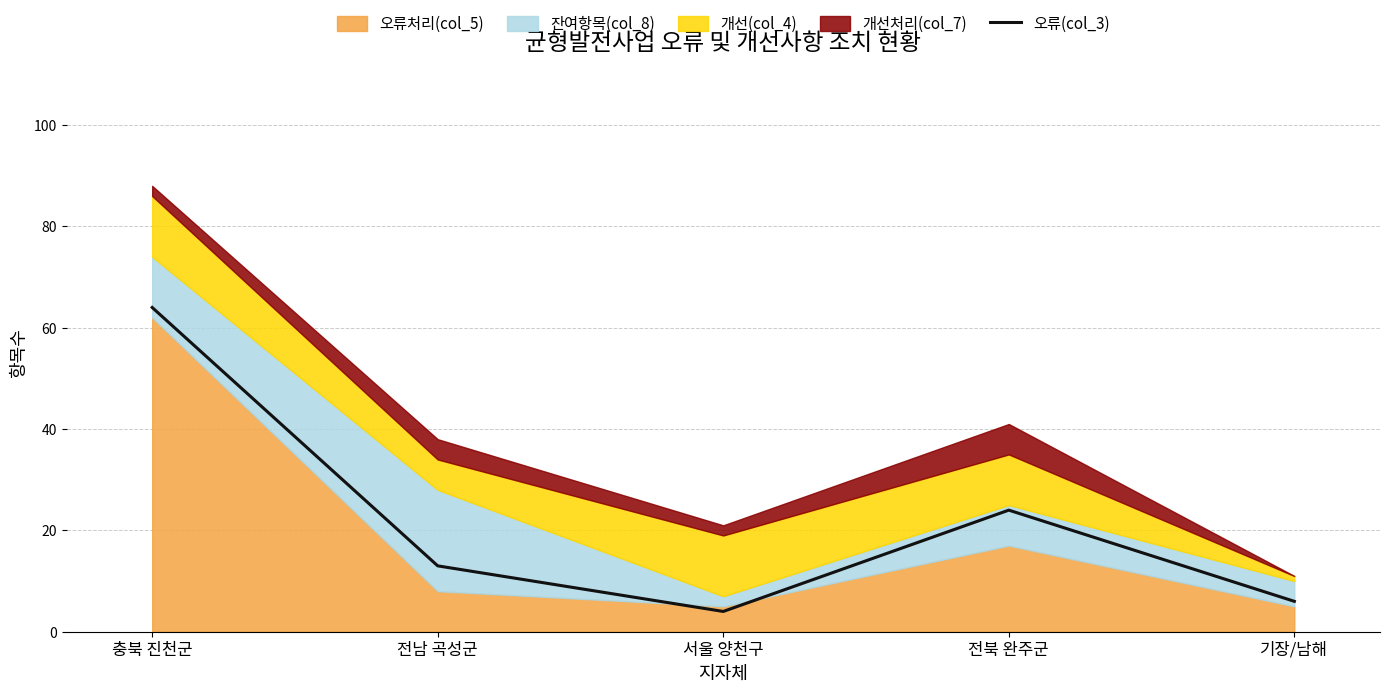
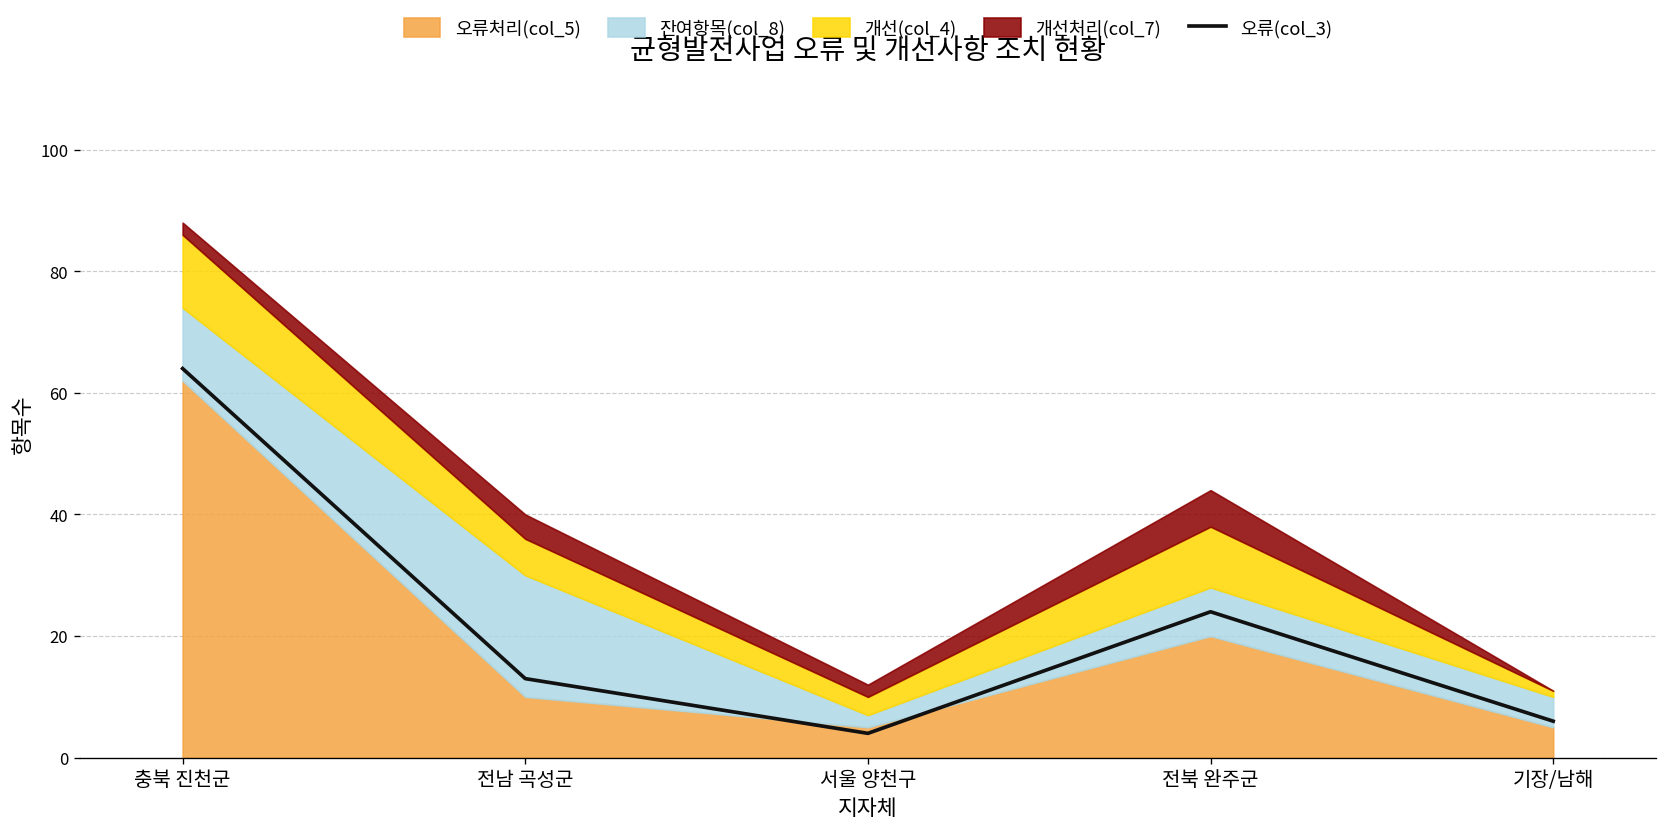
  {
    "오류(col_3)": {
      "충북 진천군": 64,
      "전남 곡성군": 13,
      "서울 양천구": 4,
      "전북 완주군": 24,
      "기장/남해": 6
    },
    "오류처리(col_5)": {
      "충북 진천군": 62,
-     "전남 곡성군": 8,
+     "전남 곡성군": 10,
      "서울 양천구": 5,
-     "전북 완주군": 17,
+     "전북 완주군": 20,
      "기장/남해": 5
    },
    "잔여항목(col_8)": {
      "충북 진천군": 12,
      "전남 곡성군": 20,
      "서울 양천구": 2,
      "전북 완주군": 8,
      "기장/남해": 5
    },
    "개선(col_4)": {
      "충북 진천군": 12,
      "전남 곡성군": 6,
-     "서울 양천구": 12,
+     "서울 양천구": 3,
      "전북 완주군": 10
    },
    "개선처리(col_7)": {
      "충북 진천군": 2,
      "전남 곡성군": 4,
      "서울 양천구": 2,
      "전북 완주군": 6
    }
  }
